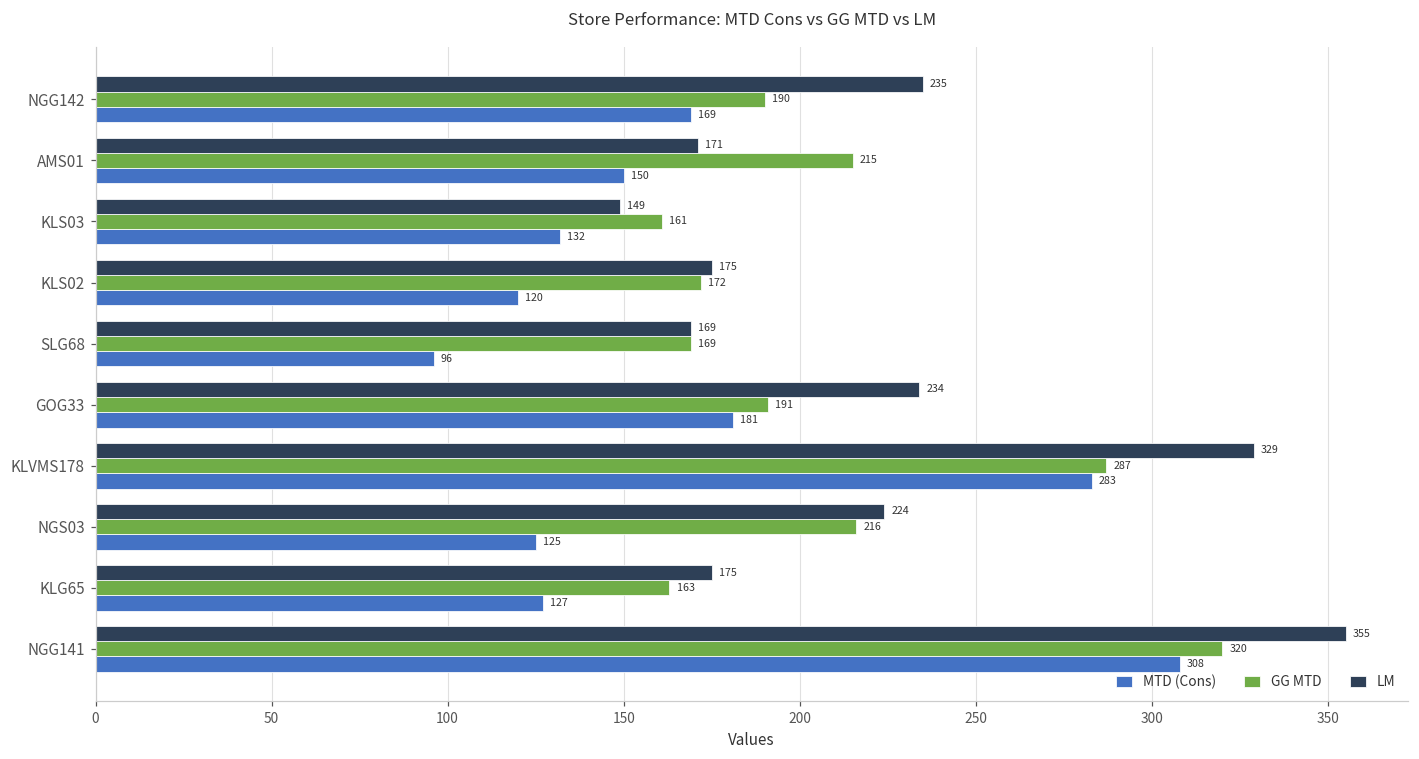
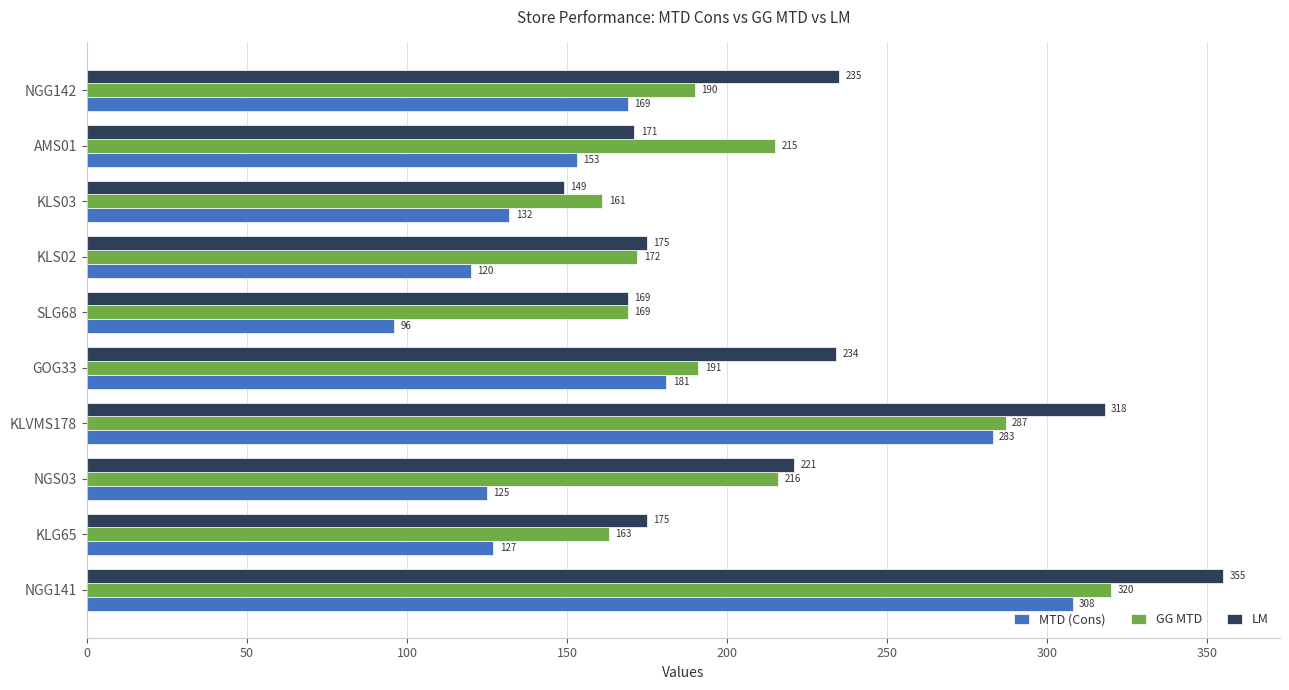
  {
    "MTD (Cons)": {
      "NGG142": 169,
-     "AMS01": 150,
+     "AMS01": 153,
      "KLS03": 132,
      "KLS02": 120,
      "SLG68": 96,
      "GOG33": 181,
      "KLVMS178": 283,
      "NGS03": 125,
      "KLG65": 127,
      "NGG141": 308
    },
    "GG MTD": {
      "NGG142": 190,
      "AMS01": 215,
      "KLS03": 161,
      "KLS02": 172,
      "SLG68": 169,
      "GOG33": 191,
      "KLVMS178": 287,
      "NGS03": 216,
      "KLG65": 163,
      "NGG141": 320
    },
    "LM": {
      "NGG142": 235,
      "AMS01": 171,
      "KLS03": 149,
      "KLS02": 175,
      "SLG68": 169,
      "GOG33": 234,
-     "KLVMS178": 329,
-     "NGS03": 224,
+     "KLVMS178": 318,
+     "NGS03": 221,
      "KLG65": 175,
      "NGG141": 355
    }
  }
